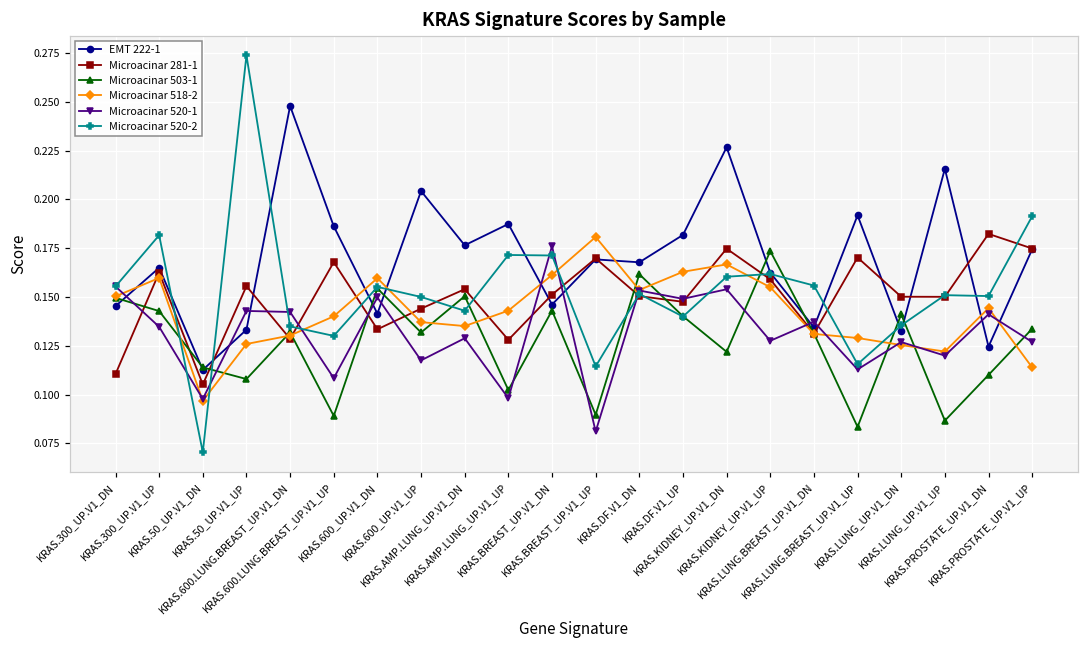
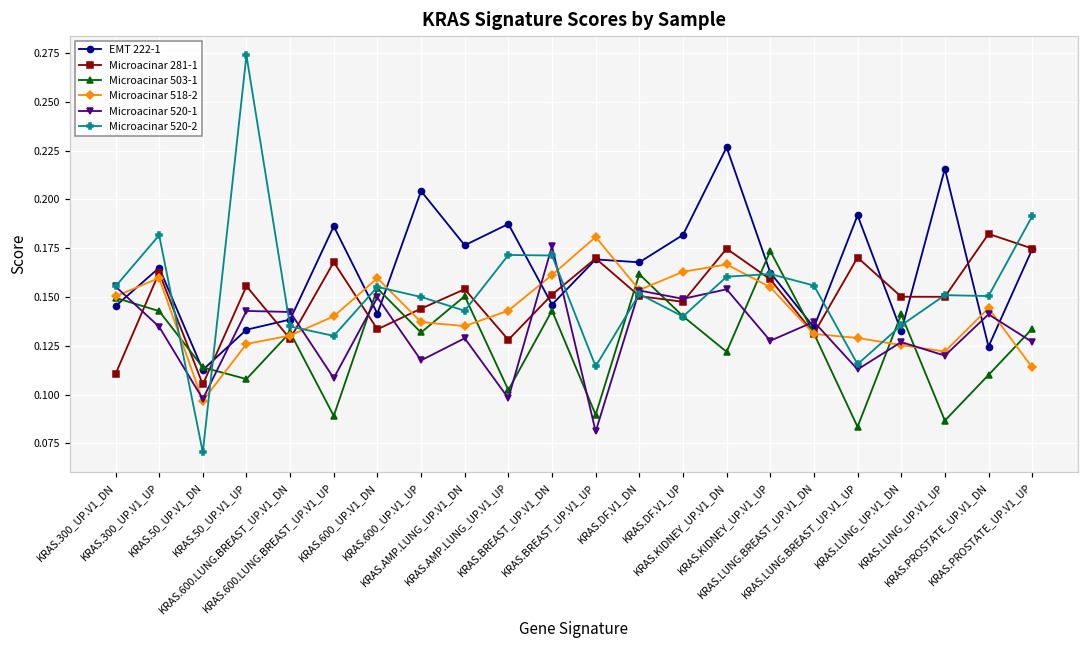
  {
    "EMT 222-1": {
      "KRAS.300_UP.V1_DN": 0.145,
      "KRAS.300_UP.V1_UP": 0.165,
      "KRAS.50_UP.V1_UP": 0.133,
-     "KRAS.600.LUNG.BREAST_UP.V1_DN": 0.248,
+     "KRAS.600.LUNG.BREAST_UP.V1_DN": 0.138,
      "KRAS.600.LUNG.BREAST_UP.V1_UP": 0.186,
      "KRAS.600_UP.V1_DN": 0.141,
      "KRAS.600_UP.V1_UP": 0.204,
      "KRAS.AMP.LUNG_UP.V1_DN": 0.176,
      "KRAS.AMP.LUNG_UP.V1_UP": 0.187,
      "KRAS.BREAST_UP.V1_DN": 0.146,
      "KRAS.DF.V1_DN": 0.168,
      "KRAS.DF.V1_UP": 0.182,
      "KRAS.KIDNEY_UP.V1_DN": 0.227,
      "KRAS.LUNG.BREAST_UP.V1_DN": 0.134,
      "KRAS.LUNG.BREAST_UP.V1_UP": 0.192,
      "KRAS.LUNG_UP.V1_DN": 0.133,
      "KRAS.LUNG_UP.V1_UP": 0.216,
      "KRAS.PROSTATE_UP.V1_DN": 0.125
    },
    "Microacinar 281-1": {
      "KRAS.300_UP.V1_DN": 0.110,
      "KRAS.300_UP.V1_UP": 0.163,
      "KRAS.50_UP.V1_DN": 0.105,
      "KRAS.50_UP.V1_UP": 0.156,
      "KRAS.600.LUNG.BREAST_UP.V1_DN": 0.129,
      "KRAS.600.LUNG.BREAST_UP.V1_UP": 0.168,
      "KRAS.600_UP.V1_DN": 0.133,
      "KRAS.600_UP.V1_UP": 0.144,
      "KRAS.AMP.LUNG_UP.V1_DN": 0.154,
      "KRAS.AMP.LUNG_UP.V1_UP": 0.128,
      "KRAS.BREAST_UP.V1_DN": 0.151,
      "KRAS.DF.V1_UP": 0.148,
      "KRAS.KIDNEY_UP.V1_DN": 0.175,
      "KRAS.KIDNEY_UP.V1_UP": 0.159,
      "KRAS.LUNG.BREAST_UP.V1_UP": 0.170,
      "KRAS.LUNG_UP.V1_DN": 0.150,
      "KRAS.PROSTATE_UP.V1_DN": 0.182
    },
    "Microacinar 503-1": {
      "KRAS.300_UP.V1_UP": 0.143,
      "KRAS.50_UP.V1_UP": 0.108,
      "KRAS.600.LUNG.BREAST_UP.V1_DN": 0.132,
      "KRAS.600.LUNG.BREAST_UP.V1_UP": 0.089,
      "KRAS.600_UP.V1_UP": 0.132,
      "KRAS.AMP.LUNG_UP.V1_DN": 0.150,
      "KRAS.AMP.LUNG_UP.V1_UP": 0.102,
      "KRAS.BREAST_UP.V1_DN": 0.143,
      "KRAS.BREAST_UP.V1_UP": 0.090,
      "KRAS.DF.V1_DN": 0.162,
      "KRAS.KIDNEY_UP.V1_DN": 0.122,
      "KRAS.KIDNEY_UP.V1_UP": 0.174,
      "KRAS.LUNG.BREAST_UP.V1_UP": 0.083,
      "KRAS.LUNG_UP.V1_DN": 0.141,
      "KRAS.LUNG_UP.V1_UP": 0.087,
      "KRAS.PROSTATE_UP.V1_DN": 0.110,
      "KRAS.PROSTATE_UP.V1_UP": 0.134
    },
    "Microacinar 518-2": {
      "KRAS.300_UP.V1_UP": 0.160,
      "KRAS.50_UP.V1_UP": 0.126,
      "KRAS.600.LUNG.BREAST_UP.V1_DN": 0.130,
      "KRAS.600.LUNG.BREAST_UP.V1_UP": 0.140,
      "KRAS.600_UP.V1_DN": 0.160,
      "KRAS.600_UP.V1_UP": 0.137,
      "KRAS.AMP.LUNG_UP.V1_DN": 0.135,
      "KRAS.AMP.LUNG_UP.V1_UP": 0.143,
      "KRAS.BREAST_UP.V1_DN": 0.161,
      "KRAS.BREAST_UP.V1_UP": 0.181,
      "KRAS.DF.V1_UP": 0.163,
      "KRAS.KIDNEY_UP.V1_DN": 0.167,
      "KRAS.KIDNEY_UP.V1_UP": 0.155,
      "KRAS.LUNG.BREAST_UP.V1_UP": 0.129,
      "KRAS.LUNG_UP.V1_DN": 0.125,
      "KRAS.LUNG_UP.V1_UP": 0.122,
      "KRAS.PROSTATE_UP.V1_DN": 0.144,
      "KRAS.PROSTATE_UP.V1_UP": 0.114
    },
    "Microacinar 520-1": {
      "KRAS.300_UP.V1_UP": 0.135,
      "KRAS.50_UP.V1_UP": 0.143,
      "KRAS.600.LUNG.BREAST_UP.V1_DN": 0.142,
      "KRAS.600.LUNG.BREAST_UP.V1_UP": 0.108,
      "KRAS.600_UP.V1_DN": 0.150,
      "KRAS.600_UP.V1_UP": 0.118,
      "KRAS.AMP.LUNG_UP.V1_DN": 0.129,
      "KRAS.AMP.LUNG_UP.V1_UP": 0.098,
      "KRAS.BREAST_UP.V1_DN": 0.176,
      "KRAS.BREAST_UP.V1_UP": 0.081,
      "KRAS.DF.V1_UP": 0.149,
      "KRAS.KIDNEY_UP.V1_DN": 0.154,
      "KRAS.KIDNEY_UP.V1_UP": 0.128,
      "KRAS.LUNG.BREAST_UP.V1_DN": 0.137,
      "KRAS.LUNG.BREAST_UP.V1_UP": 0.113,
      "KRAS.LUNG_UP.V1_DN": 0.127,
      "KRAS.LUNG_UP.V1_UP": 0.120,
      "KRAS.PROSTATE_UP.V1_DN": 0.141,
      "KRAS.PROSTATE_UP.V1_UP": 0.127
    },
    "Microacinar 520-2": {
      "KRAS.300_UP.V1_UP": 0.182,
      "KRAS.50_UP.V1_DN": 0.070,
      "KRAS.50_UP.V1_UP": 0.274,
      "KRAS.600.LUNG.BREAST_UP.V1_DN": 0.135,
      "KRAS.600.LUNG.BREAST_UP.V1_UP": 0.130,
      "KRAS.600_UP.V1_UP": 0.150,
      "KRAS.AMP.LUNG_UP.V1_DN": 0.143,
      "KRAS.AMP.LUNG_UP.V1_UP": 0.172,
      "KRAS.BREAST_UP.V1_DN": 0.171,
      "KRAS.BREAST_UP.V1_UP": 0.114,
      "KRAS.KIDNEY_UP.V1_DN": 0.160,
      "KRAS.LUNG.BREAST_UP.V1_DN": 0.156,
      "KRAS.LUNG.BREAST_UP.V1_UP": 0.116,
      "KRAS.LUNG_UP.V1_DN": 0.135,
      "KRAS.PROSTATE_UP.V1_DN": 0.150,
      "KRAS.PROSTATE_UP.V1_UP": 0.191
    }
  }
